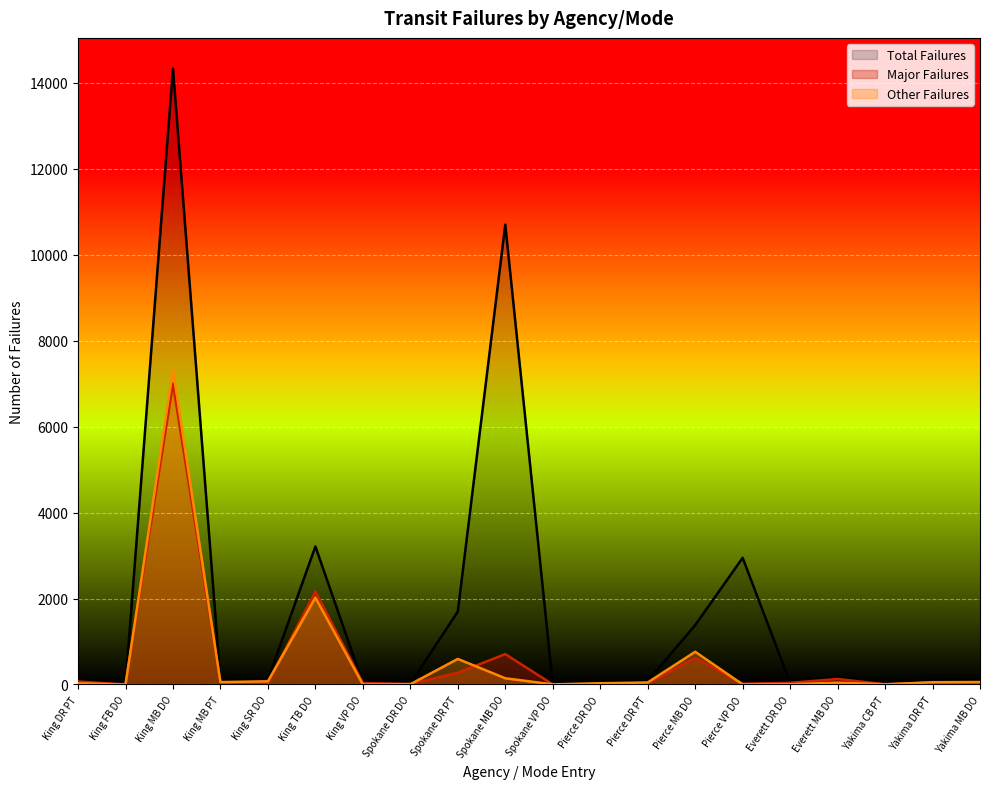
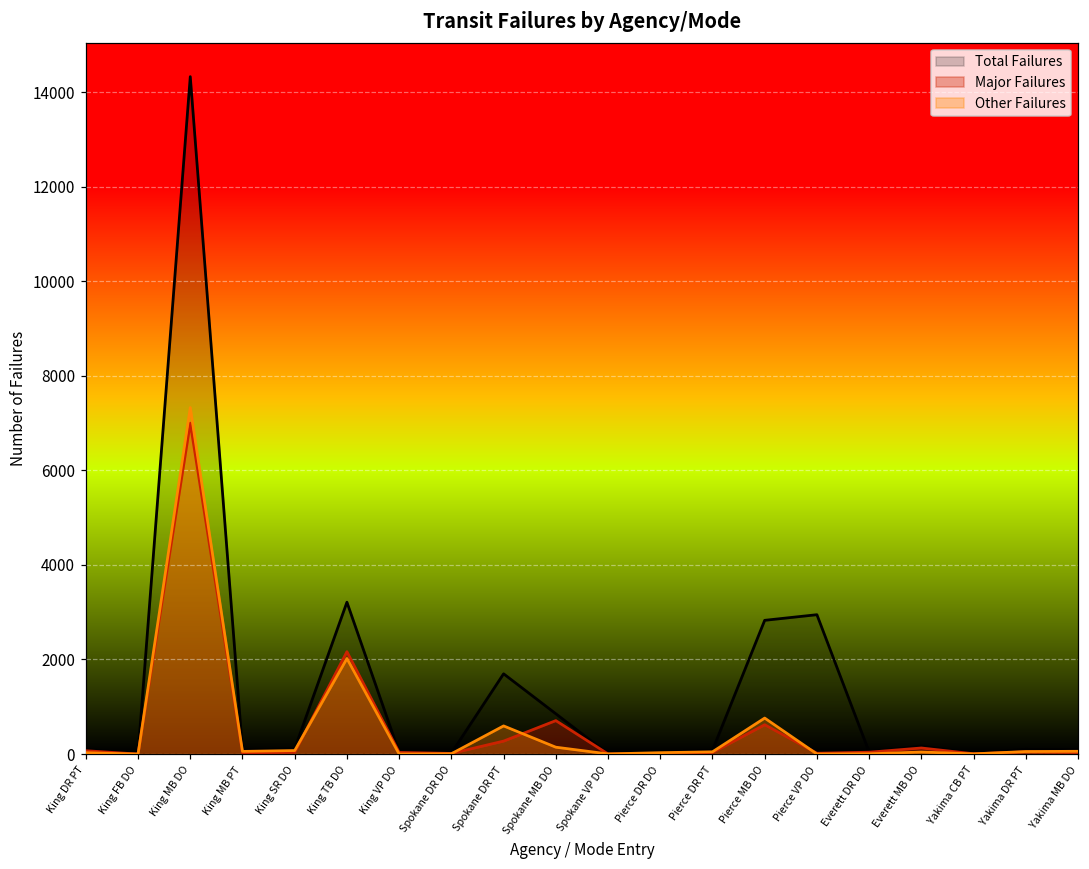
  {
    "Total Failures": {
      "King MB DO": 14300,
      "King TB DO": 3200,
      "Spokane DR PT": 1700,
-     "Spokane MB DO": 10700,
-     "Pierce MB DO": 1400,
+     "Spokane MB DO": 900,
+     "Pierce MB DO": 2800,
      "Pierce VP DO": 2900
    }
  }
